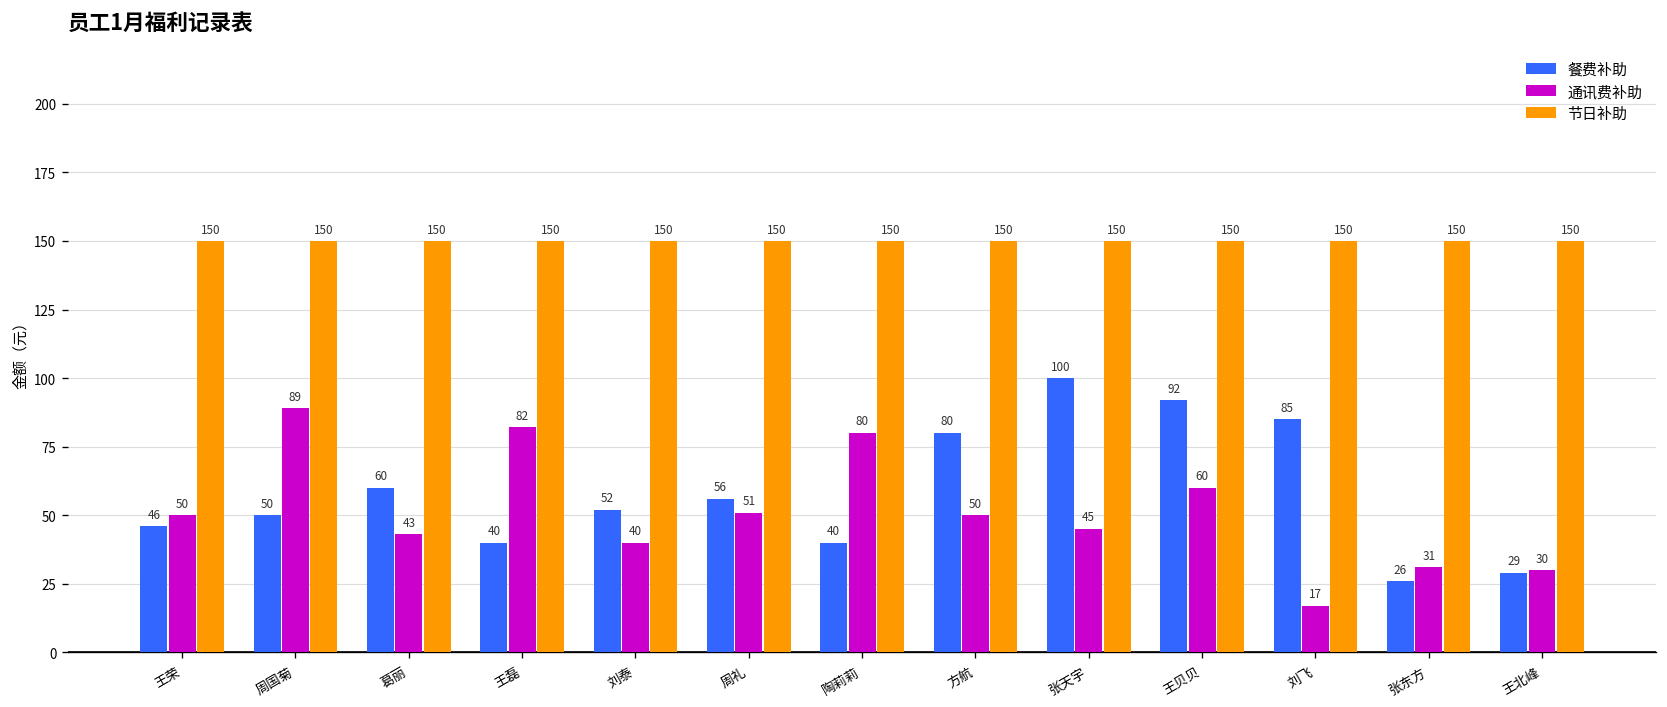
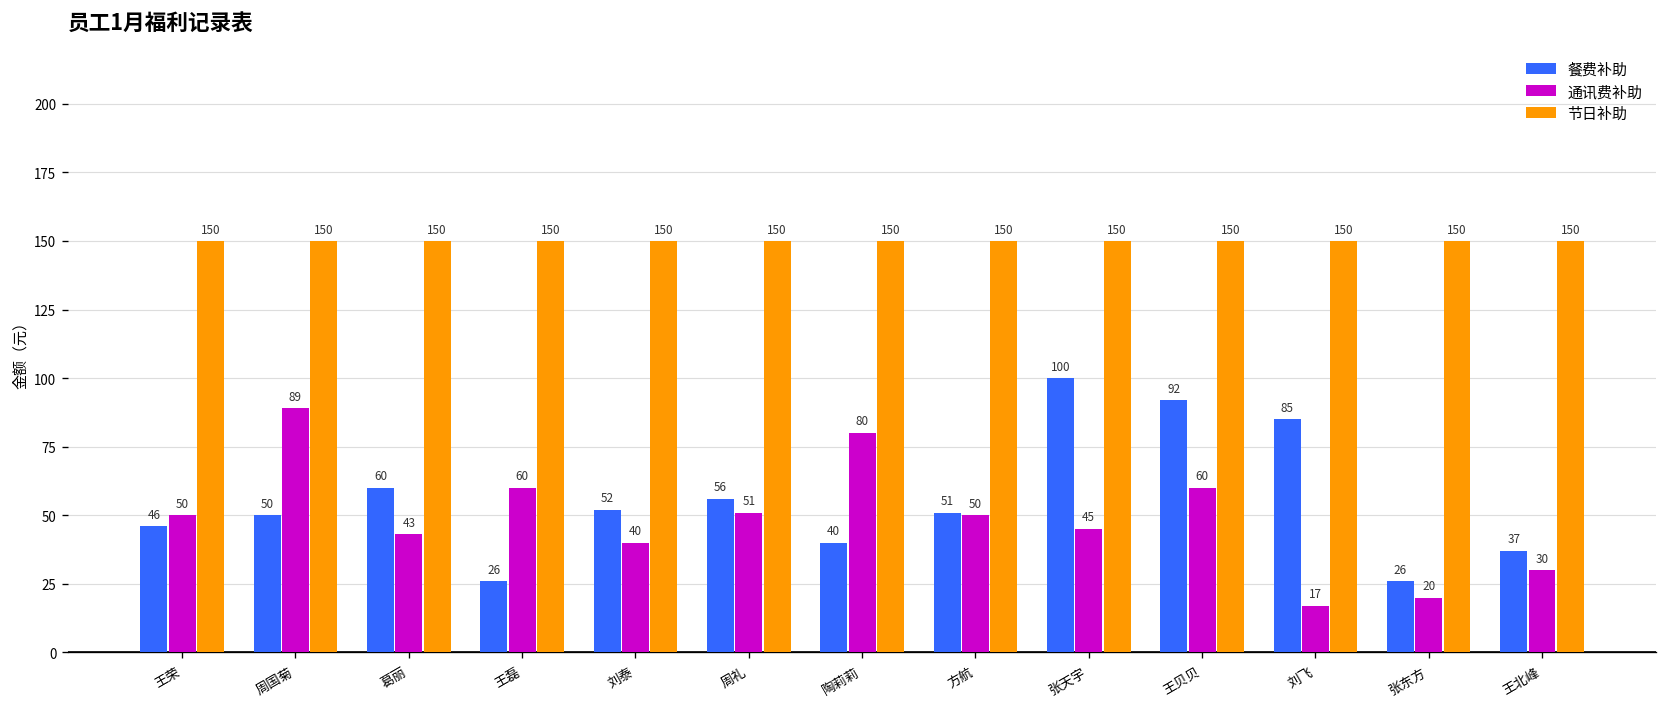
  {
    "餐费补助": {
      "王荣": 46,
      "周国菊": 50,
      "葛丽": 60,
-     "王磊": 40,
+     "王磊": 26,
      "刘泰": 52,
      "周礼": 56,
      "陶莉莉": 40,
-     "方航": 80,
+     "方航": 51,
      "张天宇": 100,
      "王贝贝": 92,
      "刘飞": 85,
      "张东方": 26,
-     "王北峰": 29
+     "王北峰": 37
    },
    "通讯费补助": {
      "王荣": 50,
      "周国菊": 89,
      "葛丽": 43,
-     "王磊": 82,
+     "王磊": 60,
      "刘泰": 40,
      "周礼": 51,
      "陶莉莉": 80,
      "方航": 50,
      "张天宇": 45,
      "王贝贝": 60,
      "刘飞": 17,
-     "张东方": 31,
+     "张东方": 20,
      "王北峰": 30
    },
    "节日补助": {
      "王荣": 150,
      "周国菊": 150,
      "葛丽": 150,
      "王磊": 150,
      "刘泰": 150,
      "周礼": 150,
      "陶莉莉": 150,
      "方航": 150,
      "张天宇": 150,
      "王贝贝": 150,
      "刘飞": 150,
      "张东方": 150,
      "王北峰": 150
    }
  }
